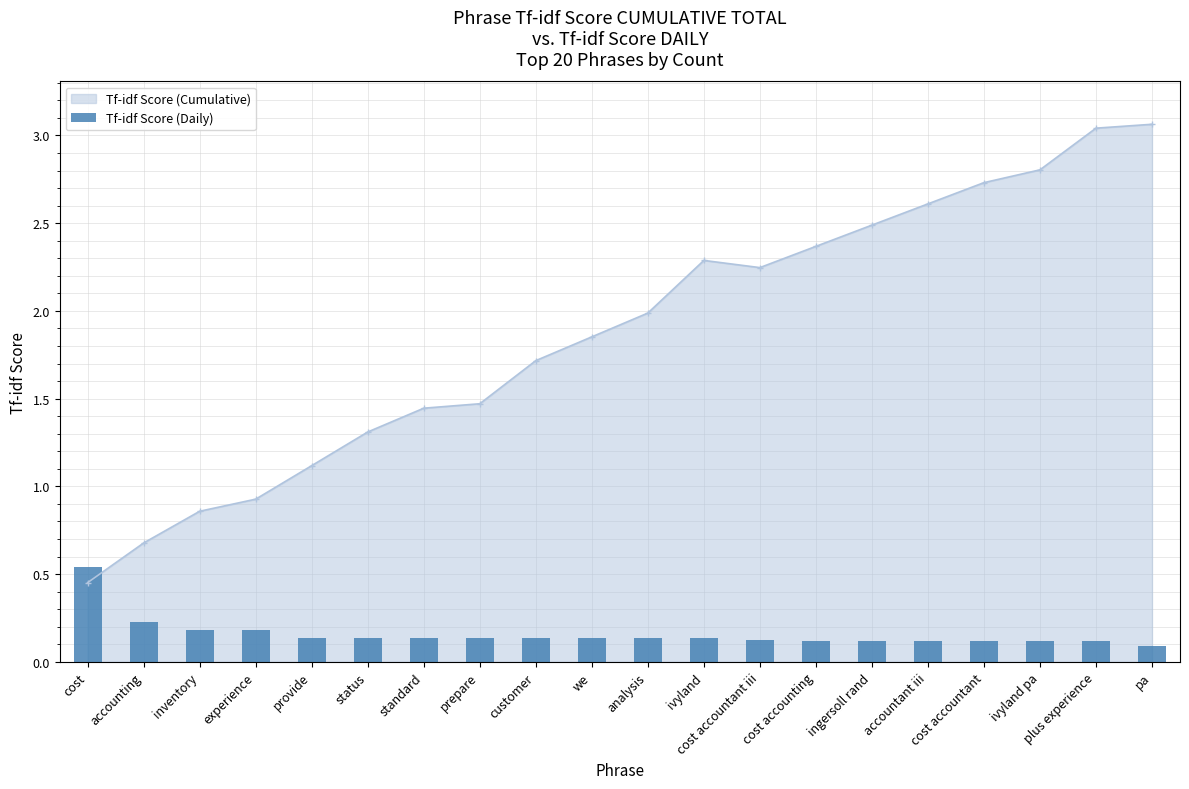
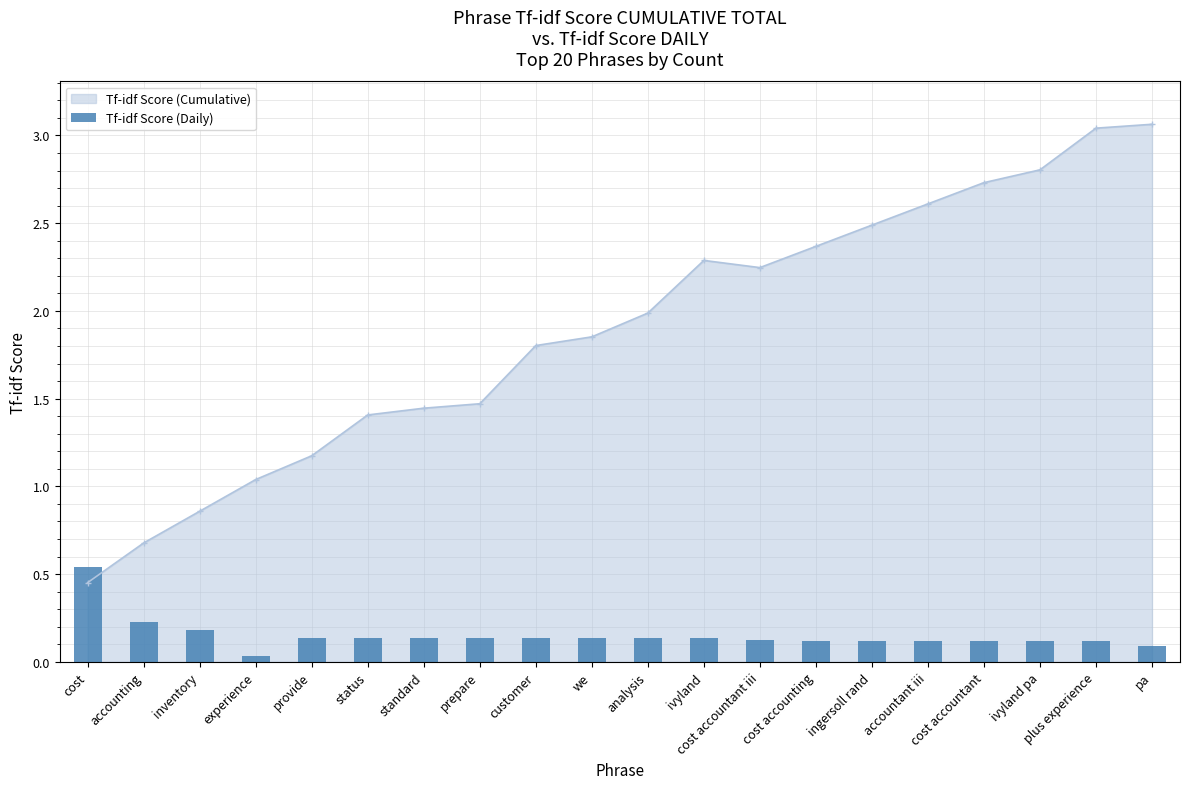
  {
    "Tf-idf Score (Cumulative)": {
      "cost": 0.45,
      "accounting": 0.68,
      "inventory": 0.86,
-     "experience": 0.93,
-     "provide": 1.12,
-     "status": 1.31,
+     "experience": 1.04,
+     "provide": 1.17,
+     "status": 1.41,
      "standard": 1.45,
      "prepare": 1.47,
-     "customer": 1.72,
+     "customer": 1.80,
      "we": 1.85,
      "analysis": 1.99,
      "ivyland": 2.29,
      "cost accountant iii": 2.25,
      "cost accounting": 2.37,
      "ingersoll rand": 2.49,
      "accountant iii": 2.61,
      "cost accountant": 2.73,
      "ivyland pa": 2.80,
      "plus experience": 3.04,
      "pa": 3.06
    },
    "Tf-idf Score (Daily)": {
      "cost": 0.54,
      "accounting": 0.23,
      "inventory": 0.18,
-     "experience": 0.18,
+     "experience": 0.04,
      "provide": 0.14,
      "status": 0.14,
      "standard": 0.14,
      "prepare": 0.14,
      "customer": 0.14,
      "we": 0.14,
      "analysis": 0.14,
      "ivyland": 0.14,
      "cost accountant iii": 0.12,
      "cost accounting": 0.12,
      "ingersoll rand": 0.12,
      "accountant iii": 0.12,
      "cost accountant": 0.12,
      "ivyland pa": 0.12,
      "plus experience": 0.12,
      "pa": 0.09
    }
  }
